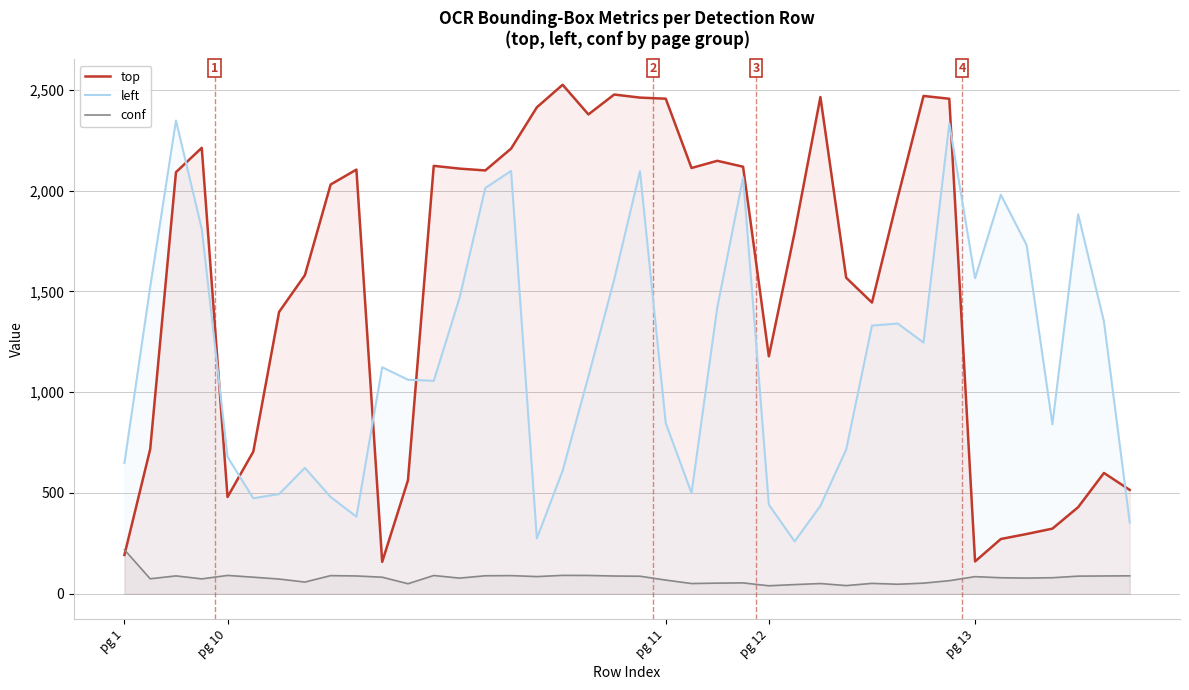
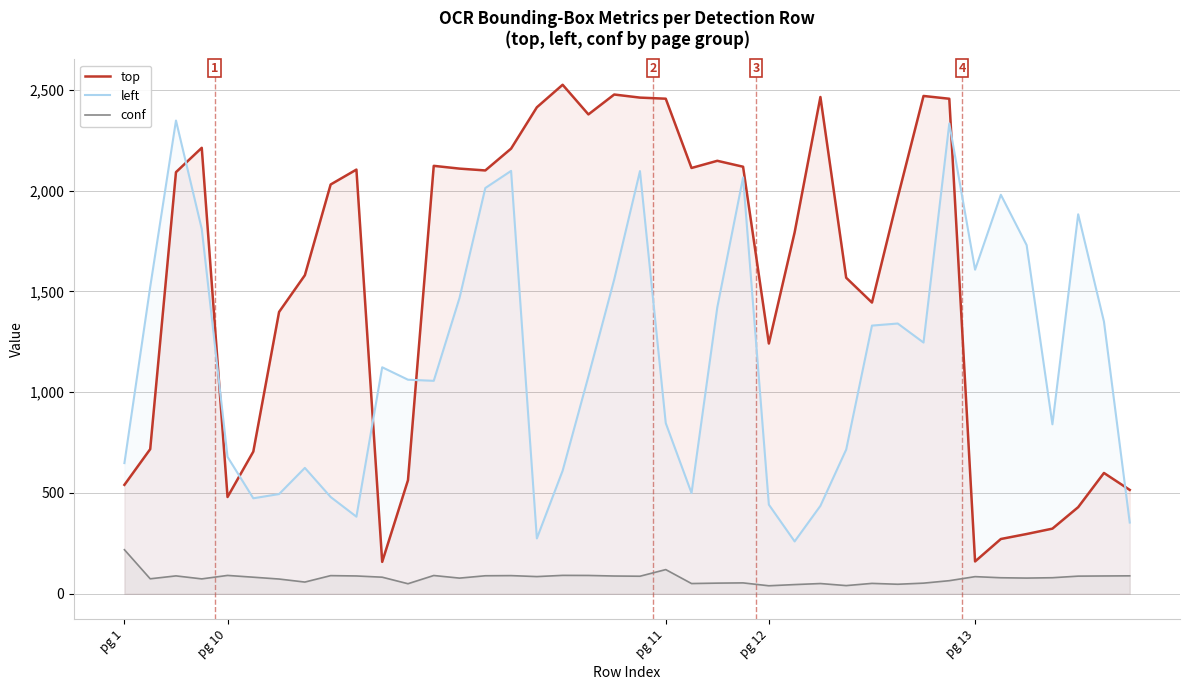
  {
    "top": {
-     "pg 1": "190",
+     "pg 1": "540",
      "pg 10": "480",
      "pg 11": "2,460",
-     "pg 12": "1,180",
+     "pg 12": "1,240",
      "pg 13": "160"
    },
    "left": {
      "pg 1": "650",
      "pg 10": "680",
      "pg 11": "850",
      "pg 12": "440",
-     "pg 13": "1,570"
+     "pg 13": "1,610"
    },
    "conf": {
      "pg 1": "220",
      "pg 10": "90",
-     "pg 11": "70",
+     "pg 11": "120",
      "pg 12": "40",
      "pg 13": "90"
    }
  }
